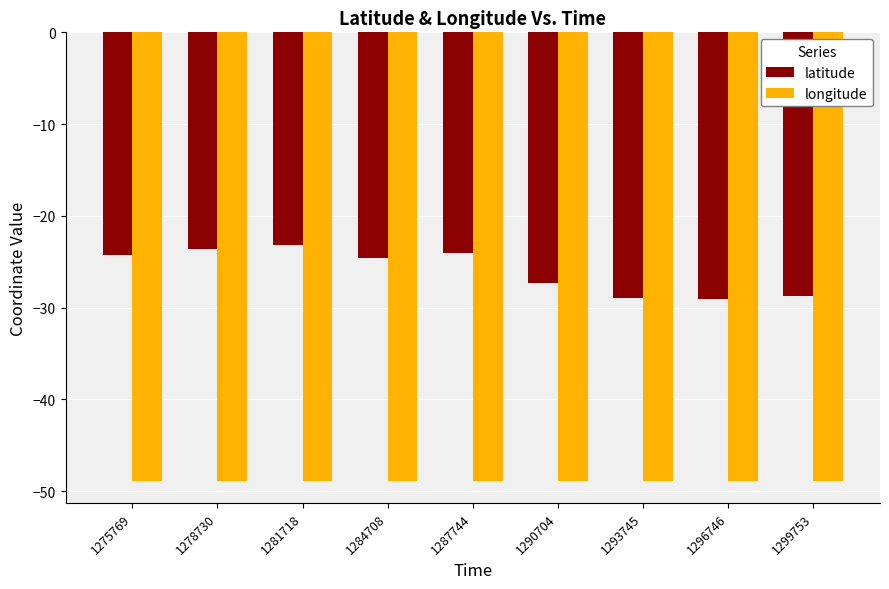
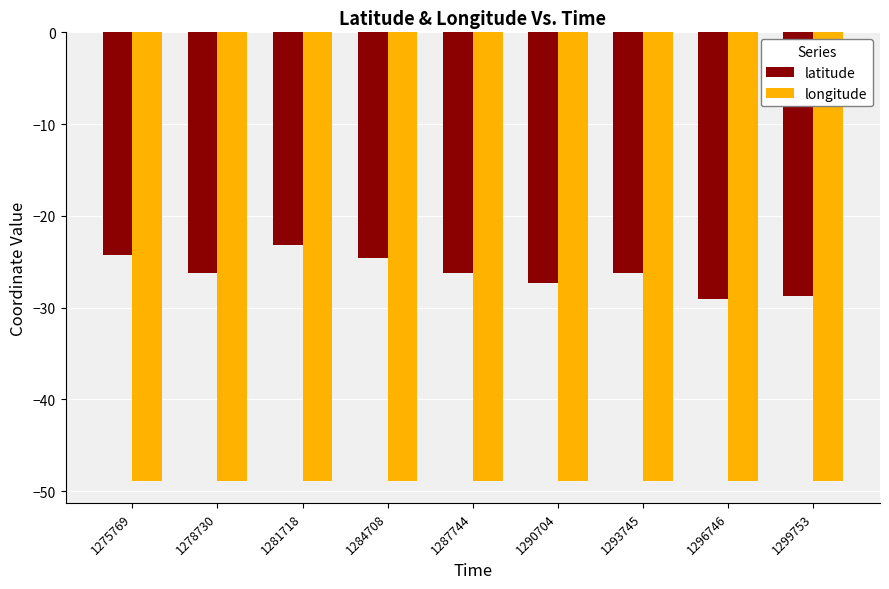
  {
    "latitude": {
      "1275769": -24,
-     "1278730": -24,
+     "1278730": -26,
      "1281718": -23,
      "1284708": -25,
-     "1287744": -24,
+     "1287744": -26,
      "1290704": -27,
-     "1293745": -29,
+     "1293745": -26,
      "1296746": -29,
      "1299753": -29
    },
    "longitude": {
      "1275769": -49,
      "1278730": -49,
      "1281718": -49,
      "1284708": -49,
      "1287744": -49,
      "1290704": -49,
      "1293745": -49,
      "1296746": -49,
      "1299753": -49
    }
  }
